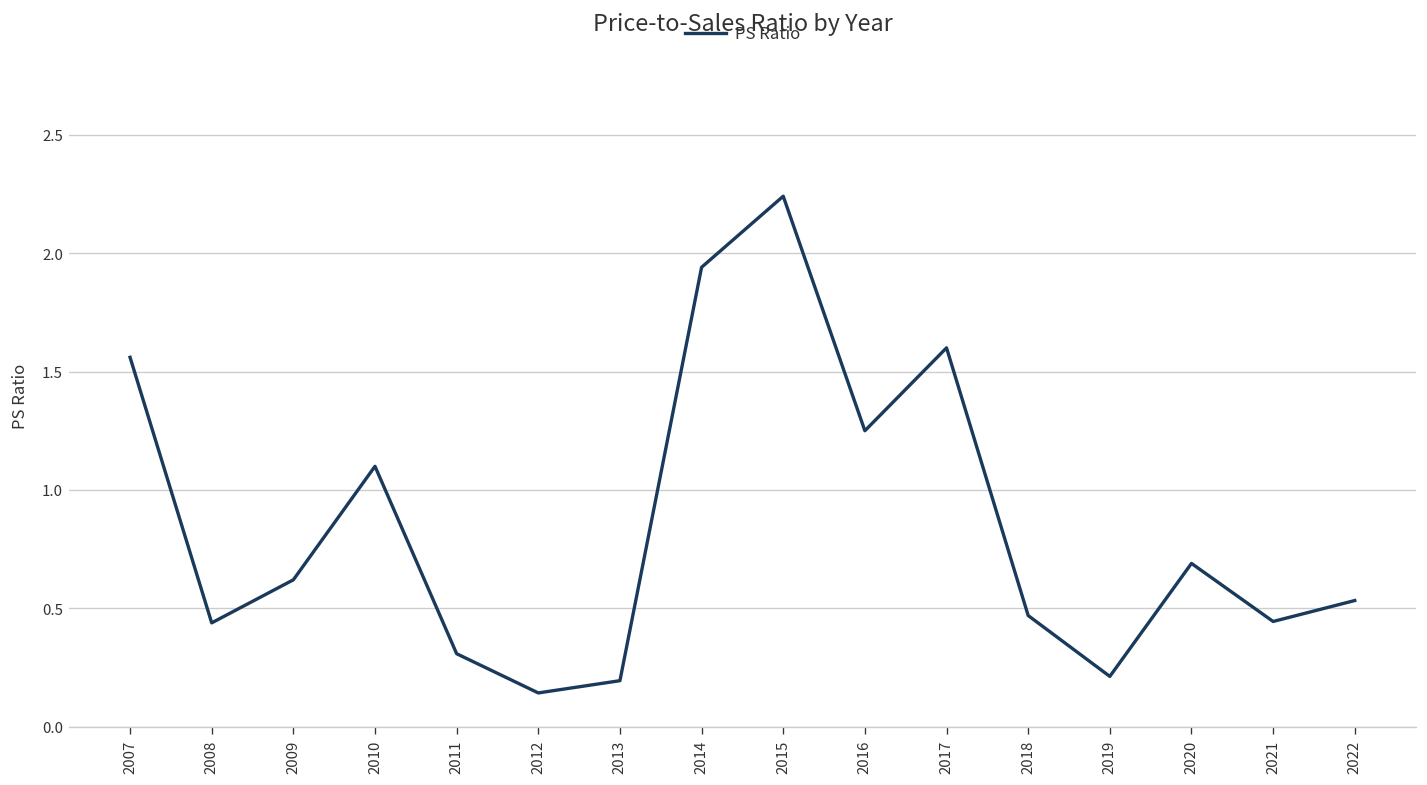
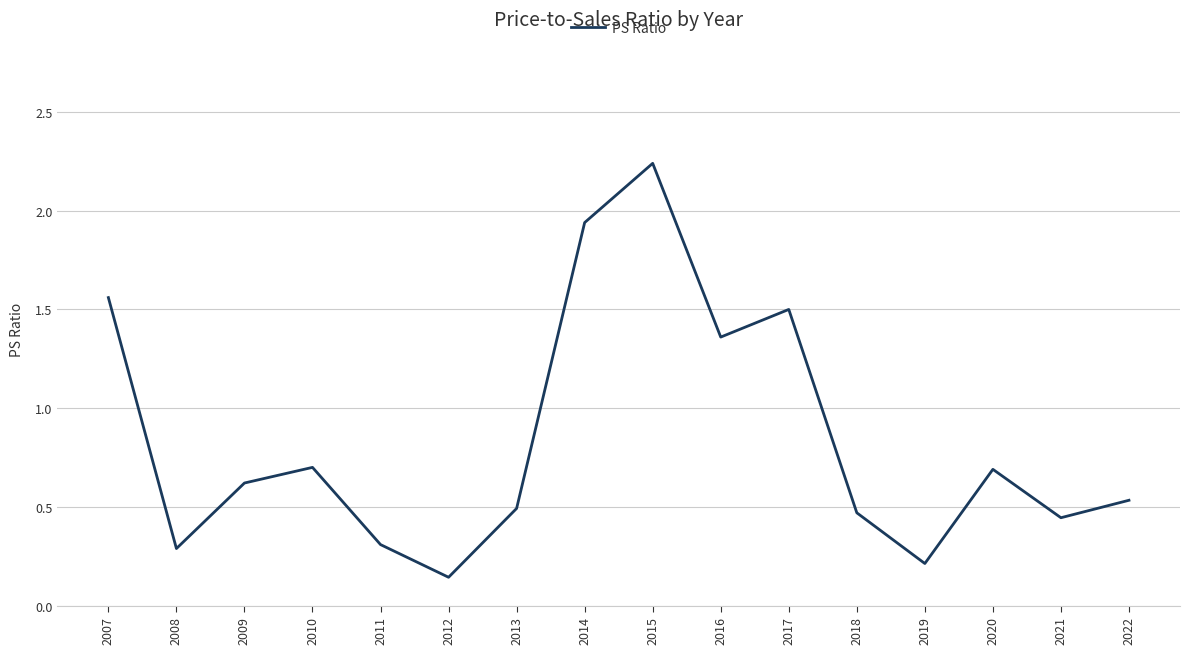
  {
    "2007": 1.56,
-   "2008": 0.44,
+   "2008": 0.29,
    "2009": 0.62,
-   "2010": 1.1,
+   "2010": 0.7,
    "2011": 0.31,
    "2012": 0.14,
-   "2013": 0.20,
+   "2013": 0.49,
    "2014": 1.94,
    "2015": 2.24,
-   "2016": 1.25,
-   "2017": 1.6,
+   "2016": 1.36,
+   "2017": 1.5,
    "2018": 0.47,
    "2019": 0.21,
    "2020": 0.69,
    "2021": 0.45,
    "2022": 0.53
  }
